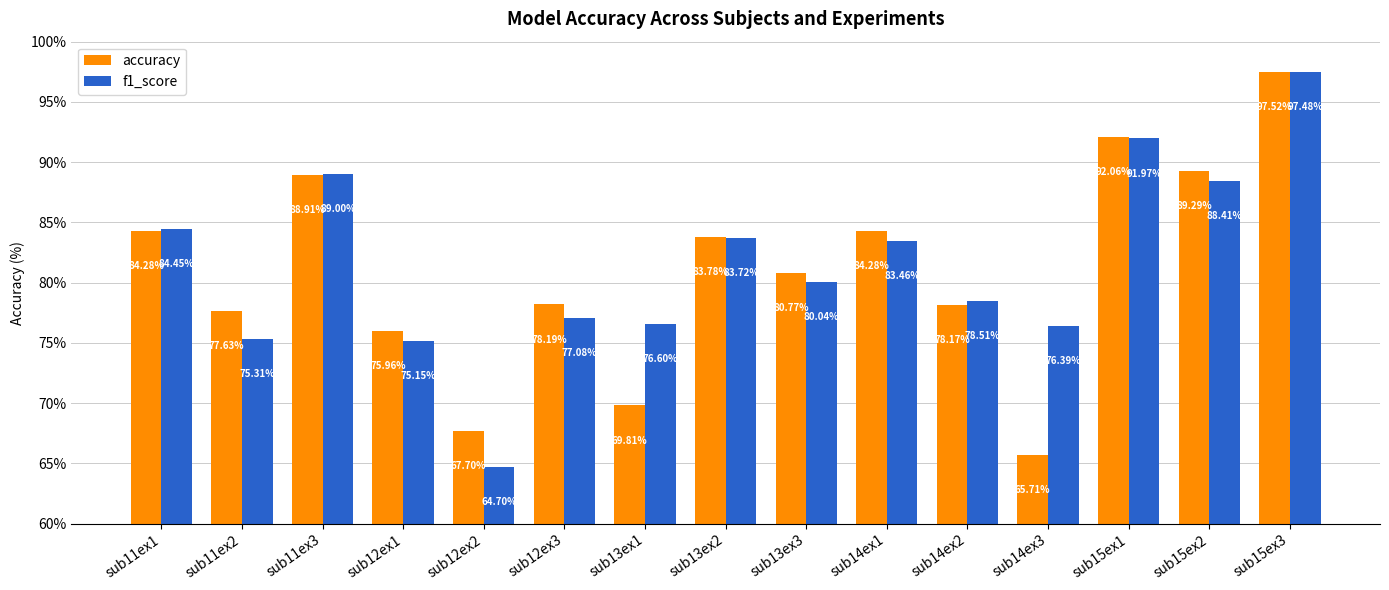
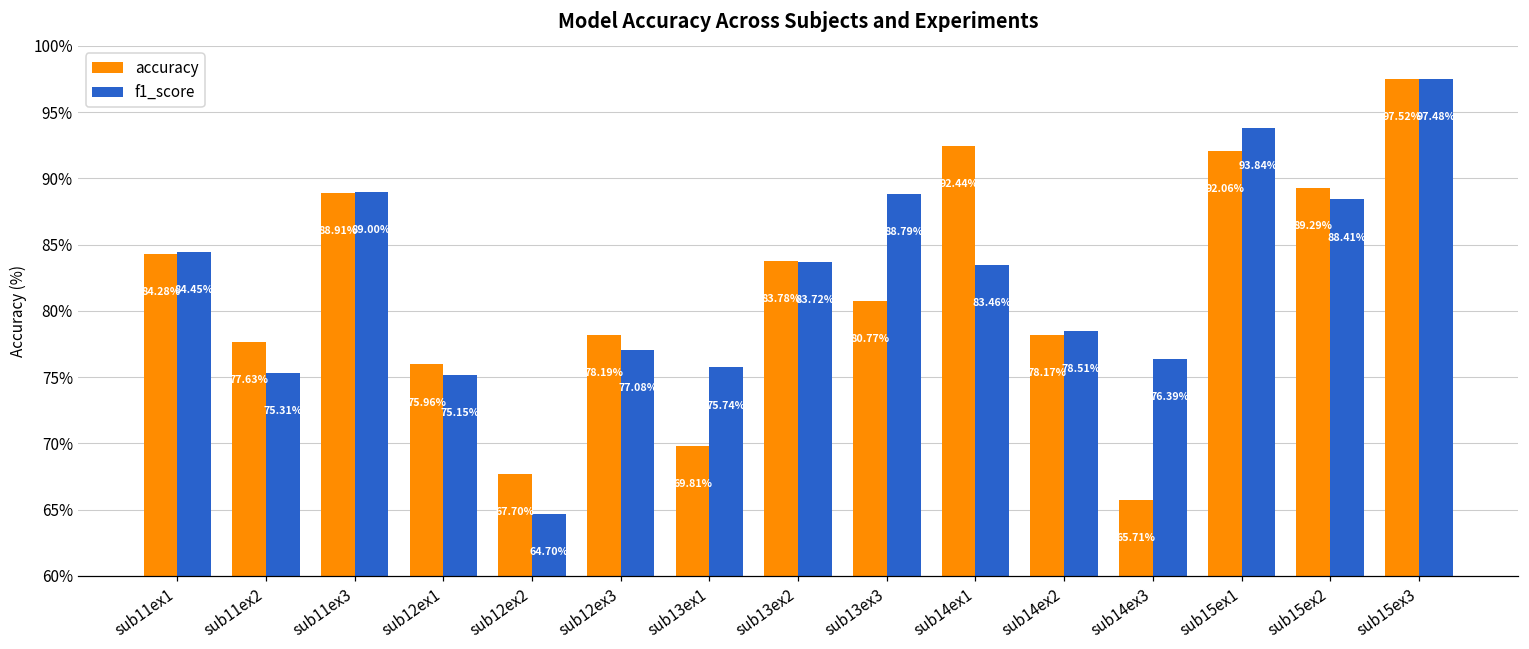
  {
    "accuracy": {
      "sub11ex1": "84.28%",
      "sub11ex2": "77.63%",
      "sub11ex3": "88.91%",
      "sub12ex1": "75.96%",
      "sub12ex2": "67.70%",
      "sub12ex3": "78.19%",
      "sub13ex1": "69.81%",
      "sub13ex2": "83.78%",
      "sub13ex3": "80.77%",
-     "sub14ex1": "84.28%",
+     "sub14ex1": "92.44%",
      "sub14ex2": "78.17%",
      "sub14ex3": "65.71%",
      "sub15ex1": "92.06%",
      "sub15ex2": "89.29%",
      "sub15ex3": "97.52%"
    },
    "f1_score": {
      "sub11ex1": "84.45%",
      "sub11ex2": "75.31%",
      "sub11ex3": "89.00%",
      "sub12ex1": "75.15%",
      "sub12ex2": "64.70%",
      "sub12ex3": "77.08%",
-     "sub13ex1": "76.60%",
+     "sub13ex1": "75.74%",
      "sub13ex2": "83.72%",
-     "sub13ex3": "80.04%",
+     "sub13ex3": "88.79%",
      "sub14ex1": "83.46%",
      "sub14ex2": "78.51%",
      "sub14ex3": "76.39%",
-     "sub15ex1": "91.97%",
+     "sub15ex1": "93.84%",
      "sub15ex2": "88.41%",
      "sub15ex3": "97.48%"
    }
  }
